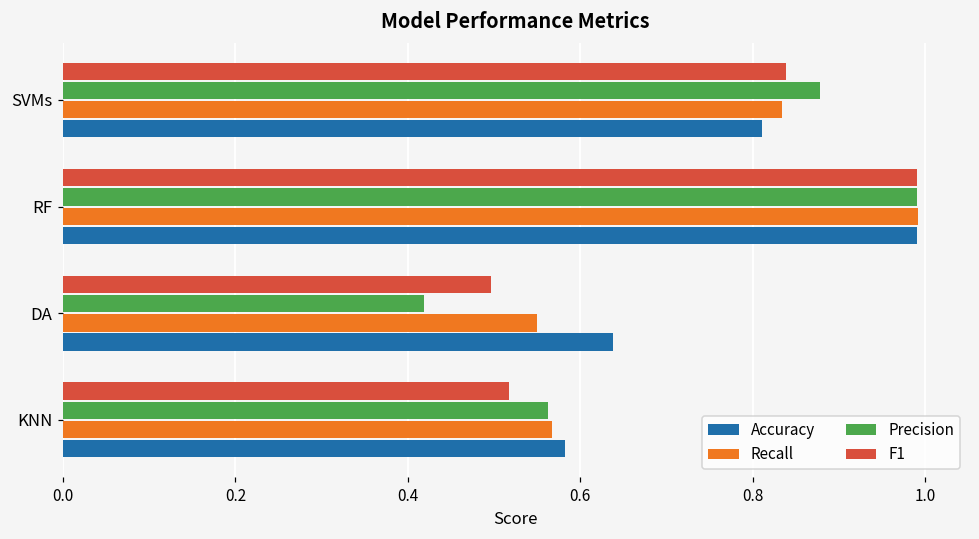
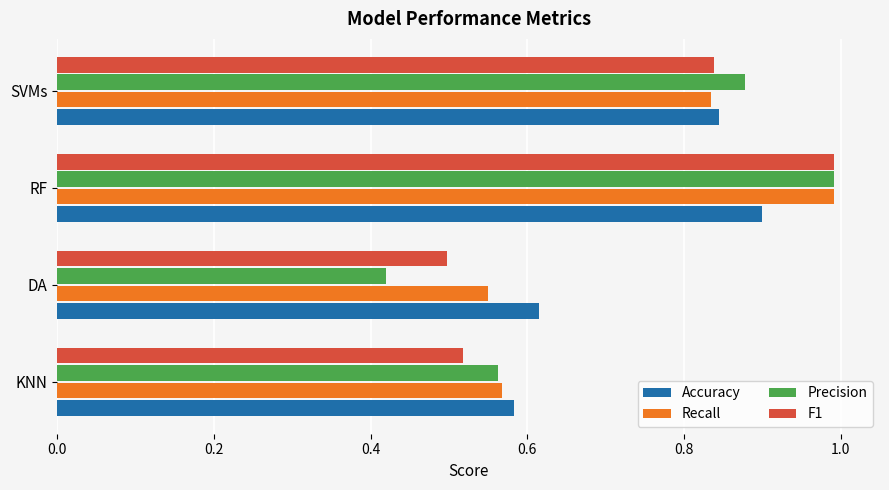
  {
    "Accuracy": {
-     "SVMs": 0.81,
-     "RF": 0.99,
-     "DA": 0.64,
+     "SVMs": 0.84,
+     "RF": 0.90,
+     "DA": 0.61,
      "KNN": 0.58
    },
    "Precision": {
      "SVMs": 0.88,
      "RF": 0.99,
      "DA": 0.42,
      "KNN": 0.56
    }
  }
